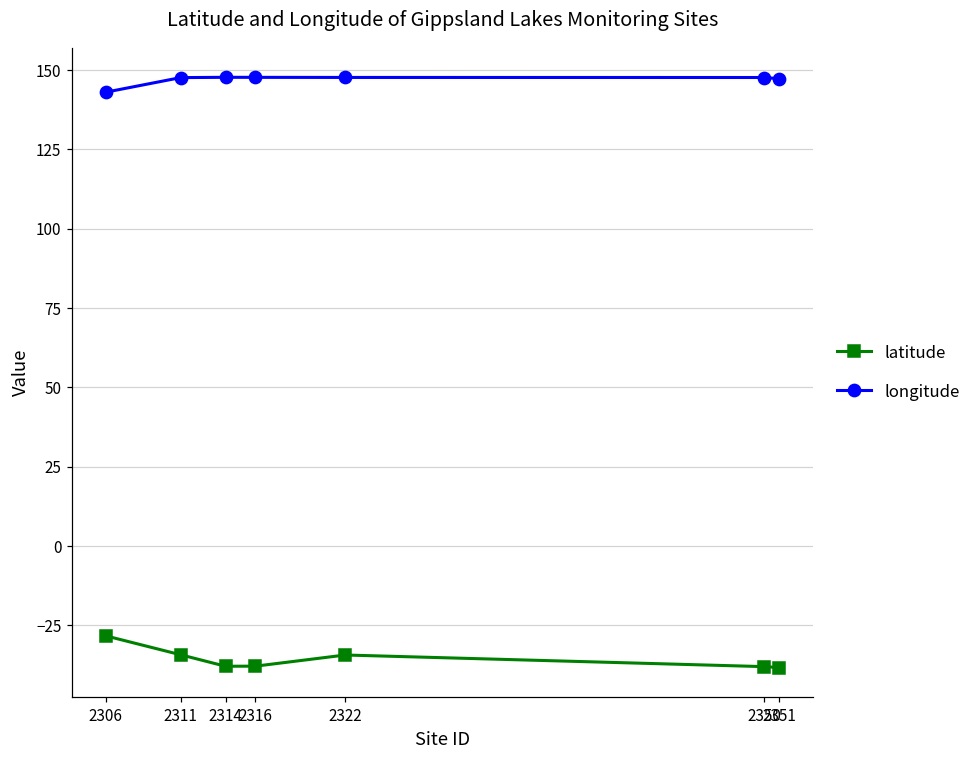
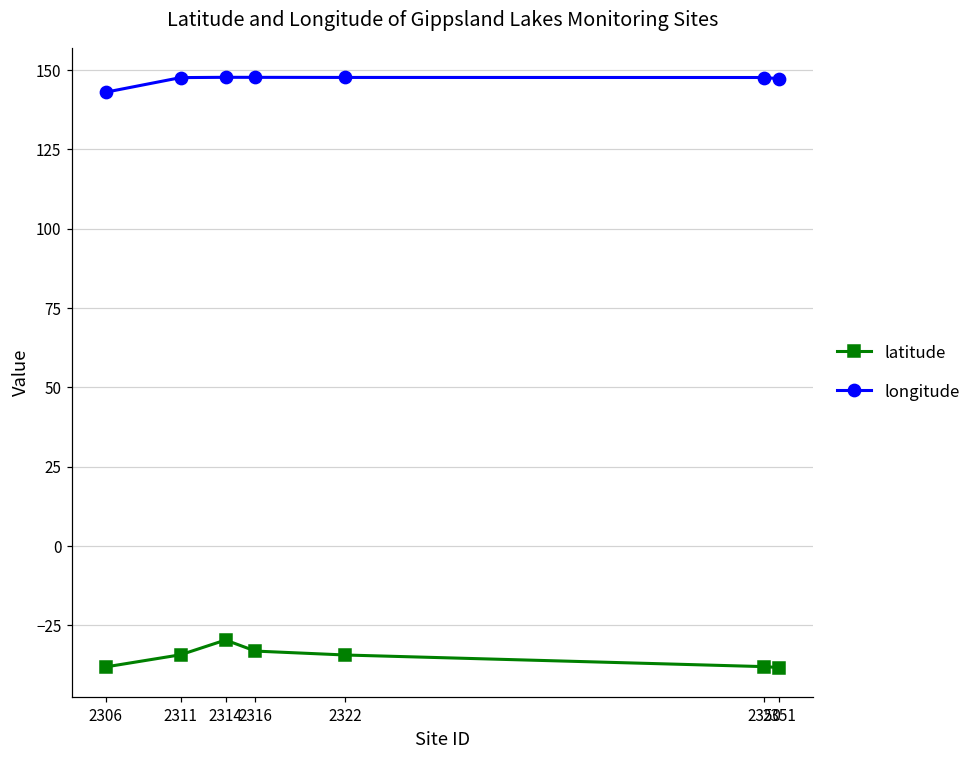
  {
    "latitude": {
-     "2306": -28,
+     "2306": -38,
      "2311": -34,
-     "2314": -38,
-     "2316": -38,
+     "2314": -30,
+     "2316": -33,
      "2322": -34
    },
    "longitude": {
      "2306": 143,
      "2311": 148,
      "2314": 148,
      "2316": 148,
      "2322": 148
    }
  }
